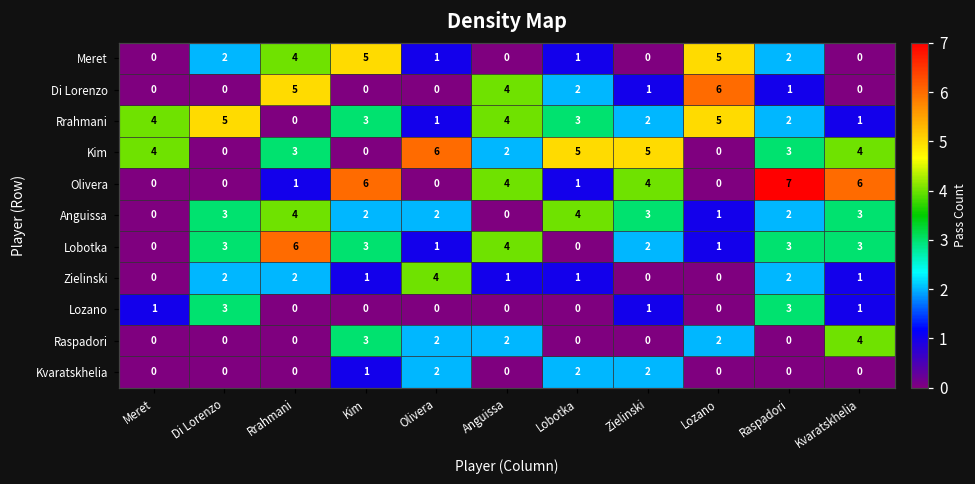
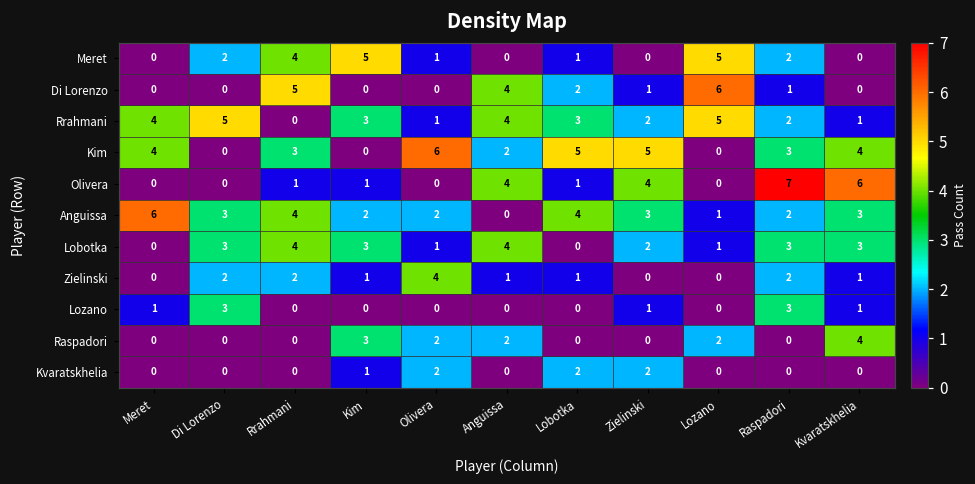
  {
    "Meret": {
      "Meret": 0,
      "Di Lorenzo": 2,
      "Rrahmani": 4,
      "Kim": 5,
      "Olivera": 1,
      "Anguissa": 0,
      "Lobotka": 1,
      "Zielinski": 0,
      "Lozano": 5,
      "Raspadori": 2,
      "Kvaratskhelia": 0
    },
    "Di Lorenzo": {
      "Meret": 0,
      "Di Lorenzo": 0,
      "Rrahmani": 5,
      "Kim": 0,
      "Olivera": 0,
      "Anguissa": 4,
      "Lobotka": 2,
      "Zielinski": 1,
      "Lozano": 6,
      "Raspadori": 1,
      "Kvaratskhelia": 0
    },
    "Rrahmani": {
      "Meret": 4,
      "Di Lorenzo": 5,
      "Rrahmani": 0,
      "Kim": 3,
      "Olivera": 1,
      "Anguissa": 4,
      "Lobotka": 3,
      "Zielinski": 2,
      "Lozano": 5,
      "Raspadori": 2,
      "Kvaratskhelia": 1
    },
    "Kim": {
      "Meret": 4,
      "Di Lorenzo": 0,
      "Rrahmani": 3,
      "Kim": 0,
      "Olivera": 6,
      "Anguissa": 2,
      "Lobotka": 5,
      "Zielinski": 5,
      "Lozano": 0,
      "Raspadori": 3,
      "Kvaratskhelia": 4
    },
    "Olivera": {
      "Meret": 0,
      "Di Lorenzo": 0,
      "Rrahmani": 1,
-     "Kim": 6,
+     "Kim": 1,
      "Olivera": 0,
      "Anguissa": 4,
      "Lobotka": 1,
      "Zielinski": 4,
      "Lozano": 0,
      "Raspadori": 7,
      "Kvaratskhelia": 6
    },
    "Anguissa": {
-     "Meret": 0,
+     "Meret": 6,
      "Di Lorenzo": 3,
      "Rrahmani": 4,
      "Kim": 2,
      "Olivera": 2,
      "Anguissa": 0,
      "Lobotka": 4,
      "Zielinski": 3,
      "Lozano": 1,
      "Raspadori": 2,
      "Kvaratskhelia": 3
    },
    "Lobotka": {
      "Meret": 0,
      "Di Lorenzo": 3,
-     "Rrahmani": 6,
+     "Rrahmani": 4,
      "Kim": 3,
      "Olivera": 1,
      "Anguissa": 4,
      "Lobotka": 0,
      "Zielinski": 2,
      "Lozano": 1,
      "Raspadori": 3,
      "Kvaratskhelia": 3
    },
    "Zielinski": {
      "Meret": 0,
      "Di Lorenzo": 2,
      "Rrahmani": 2,
      "Kim": 1,
      "Olivera": 4,
      "Anguissa": 1,
      "Lobotka": 1,
      "Zielinski": 0,
      "Lozano": 0,
      "Raspadori": 2,
      "Kvaratskhelia": 1
    },
    "Lozano": {
      "Meret": 1,
      "Di Lorenzo": 3,
      "Rrahmani": 0,
      "Kim": 0,
      "Olivera": 0,
      "Anguissa": 0,
      "Lobotka": 0,
      "Zielinski": 1,
      "Lozano": 0,
      "Raspadori": 3,
      "Kvaratskhelia": 1
    },
    "Raspadori": {
      "Meret": 0,
      "Di Lorenzo": 0,
      "Rrahmani": 0,
      "Kim": 3,
      "Olivera": 2,
      "Anguissa": 2,
      "Lobotka": 0,
      "Zielinski": 0,
      "Lozano": 2,
      "Raspadori": 0,
      "Kvaratskhelia": 4
    },
    "Kvaratskhelia": {
      "Meret": 0,
      "Di Lorenzo": 0,
      "Rrahmani": 0,
      "Kim": 1,
      "Olivera": 2,
      "Anguissa": 0,
      "Lobotka": 2,
      "Zielinski": 2,
      "Lozano": 0,
      "Raspadori": 0,
      "Kvaratskhelia": 0
    }
  }
